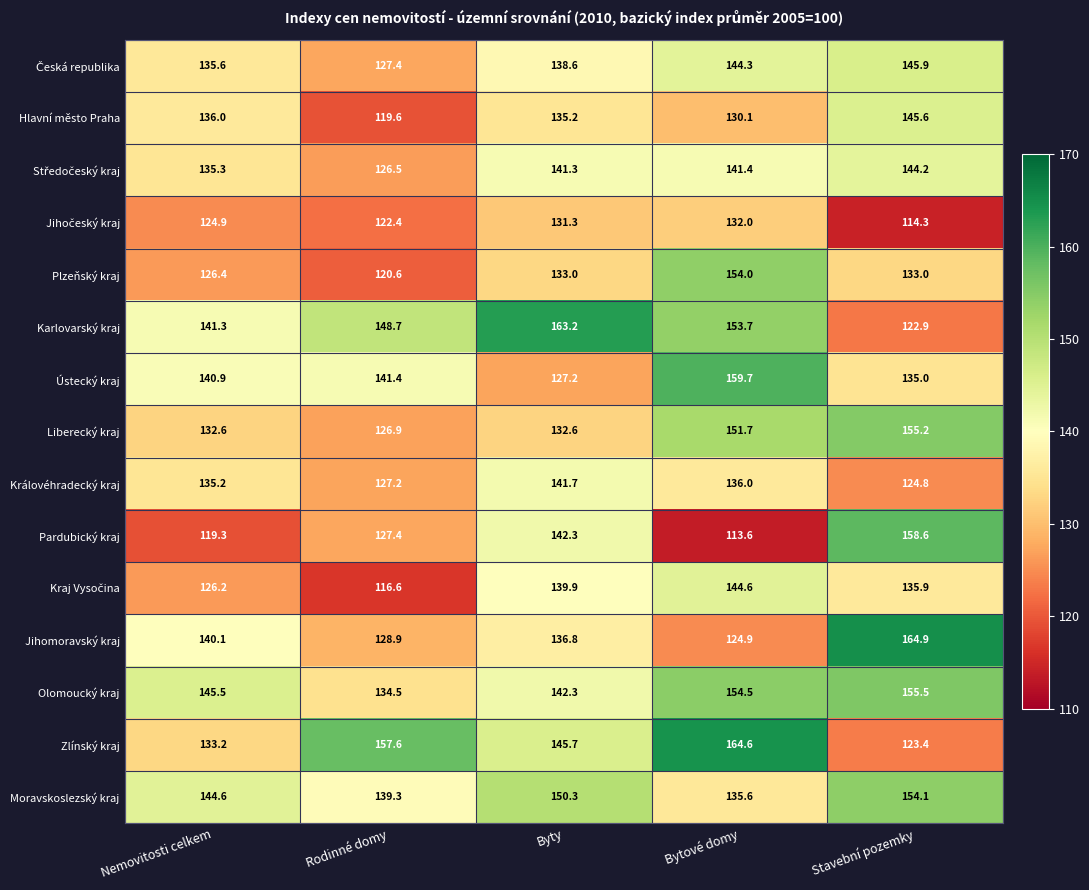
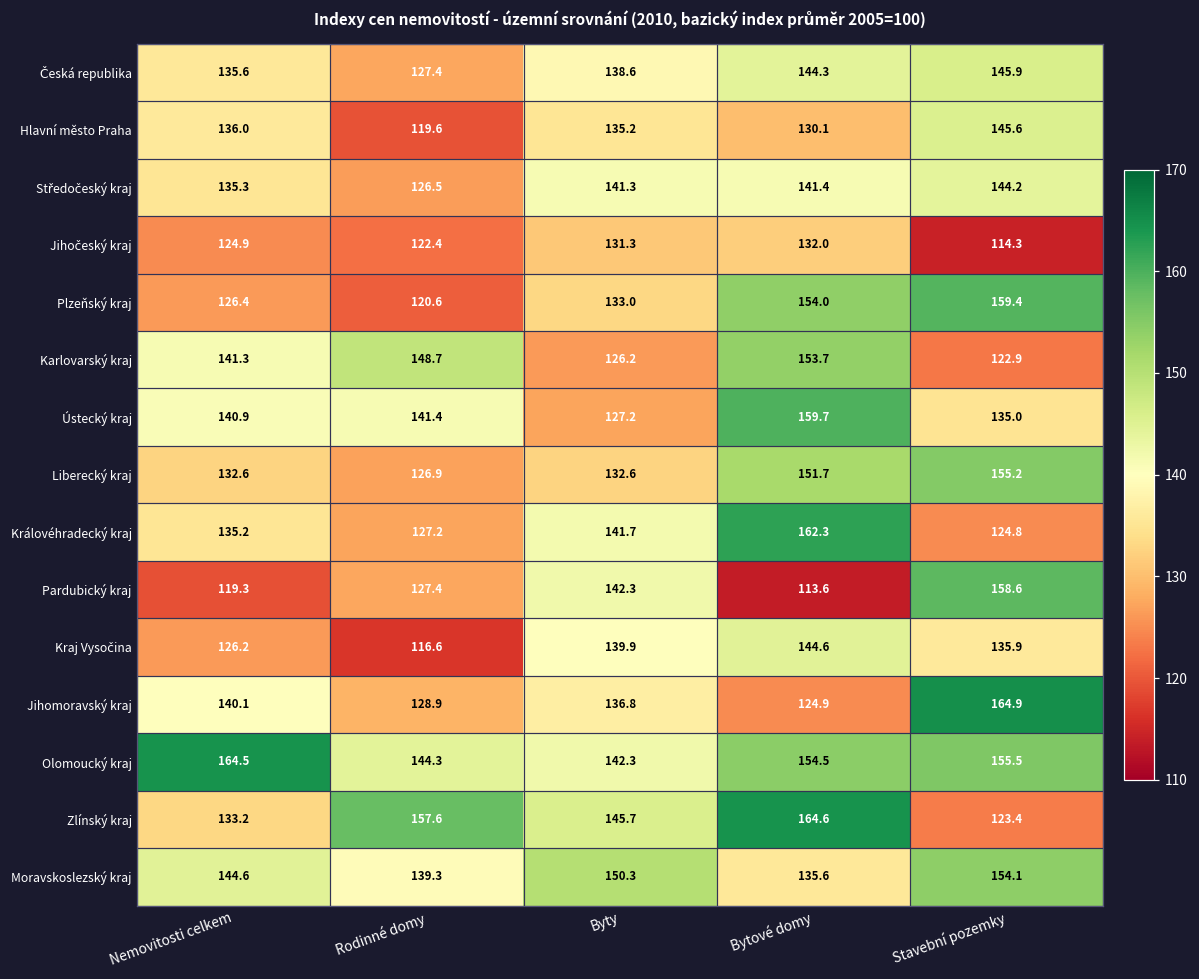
  {
    "Česká republika": {
      "Nemovitosti celkem": 135.6,
      "Rodinné domy": 127.4,
      "Byty": 138.6,
      "Bytové domy": 144.3,
      "Stavební pozemky": 145.9
    },
    "Hlavní město Praha": {
      "Nemovitosti celkem": 136.0,
      "Rodinné domy": 119.6,
      "Byty": 135.2,
      "Bytové domy": 130.1,
      "Stavební pozemky": 145.6
    },
    "Středočeský kraj": {
      "Nemovitosti celkem": 135.3,
      "Rodinné domy": 126.5,
      "Byty": 141.3,
      "Bytové domy": 141.4,
      "Stavební pozemky": 144.2
    },
    "Jihočeský kraj": {
      "Nemovitosti celkem": 124.9,
      "Rodinné domy": 122.4,
      "Byty": 131.3,
      "Bytové domy": 132.0,
      "Stavební pozemky": 114.3
    },
    "Plzeňský kraj": {
      "Nemovitosti celkem": 126.4,
      "Rodinné domy": 120.6,
      "Byty": 133.0,
      "Bytové domy": 154.0,
-     "Stavební pozemky": 133.0
+     "Stavební pozemky": 159.4
    },
    "Karlovarský kraj": {
      "Nemovitosti celkem": 141.3,
      "Rodinné domy": 148.7,
-     "Byty": 163.2,
+     "Byty": 126.2,
      "Bytové domy": 153.7,
      "Stavební pozemky": 122.9
    },
    "Ústecký kraj": {
      "Nemovitosti celkem": 140.9,
      "Rodinné domy": 141.4,
      "Byty": 127.2,
      "Bytové domy": 159.7,
      "Stavební pozemky": 135.0
    },
    "Liberecký kraj": {
      "Nemovitosti celkem": 132.6,
      "Rodinné domy": 126.9,
      "Byty": 132.6,
      "Bytové domy": 151.7,
      "Stavební pozemky": 155.2
    },
    "Královéhradecký kraj": {
      "Nemovitosti celkem": 135.2,
      "Rodinné domy": 127.2,
      "Byty": 141.7,
-     "Bytové domy": 136.0,
+     "Bytové domy": 162.3,
      "Stavební pozemky": 124.8
    },
    "Pardubický kraj": {
      "Nemovitosti celkem": 119.3,
      "Rodinné domy": 127.4,
      "Byty": 142.3,
      "Bytové domy": 113.6,
      "Stavební pozemky": 158.6
    },
    "Kraj Vysočina": {
      "Nemovitosti celkem": 126.2,
      "Rodinné domy": 116.6,
      "Byty": 139.9,
      "Bytové domy": 144.6,
      "Stavební pozemky": 135.9
    },
    "Jihomoravský kraj": {
      "Nemovitosti celkem": 140.1,
      "Rodinné domy": 128.9,
      "Byty": 136.8,
      "Bytové domy": 124.9,
      "Stavební pozemky": 164.9
    },
    "Olomoucký kraj": {
-     "Nemovitosti celkem": 145.5,
-     "Rodinné domy": 134.5,
+     "Nemovitosti celkem": 164.5,
+     "Rodinné domy": 144.3,
      "Byty": 142.3,
      "Bytové domy": 154.5,
      "Stavební pozemky": 155.5
    },
    "Zlínský kraj": {
      "Nemovitosti celkem": 133.2,
      "Rodinné domy": 157.6,
      "Byty": 145.7,
      "Bytové domy": 164.6,
      "Stavební pozemky": 123.4
    },
    "Moravskoslezský kraj": {
      "Nemovitosti celkem": 144.6,
      "Rodinné domy": 139.3,
      "Byty": 150.3,
      "Bytové domy": 135.6,
      "Stavební pozemky": 154.1
    }
  }
